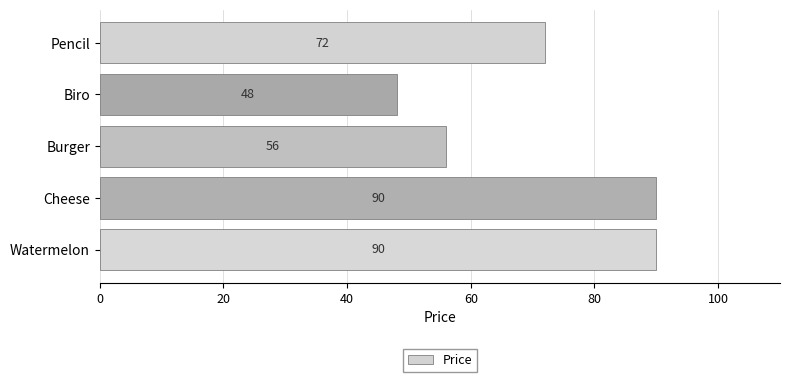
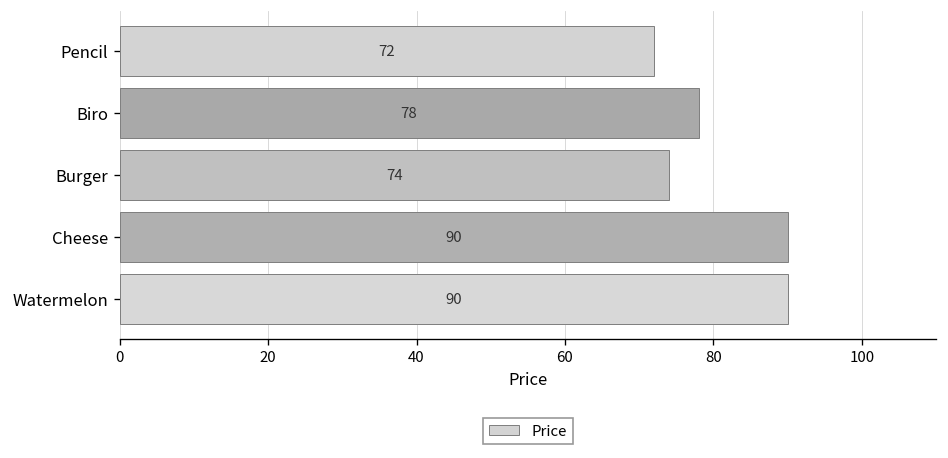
  {
    "Pencil": 72,
-   "Biro": 48,
-   "Burger": 56,
+   "Biro": 78,
+   "Burger": 74,
    "Cheese": 90,
    "Watermelon": 90
  }
